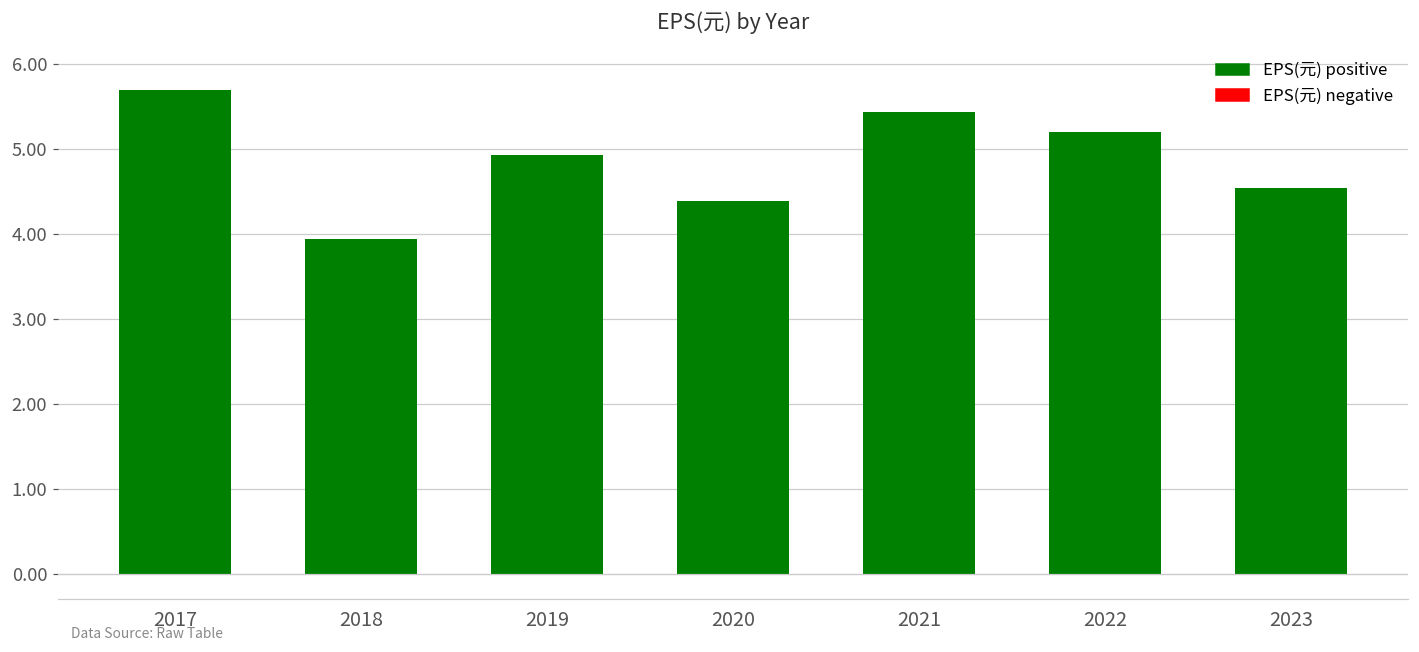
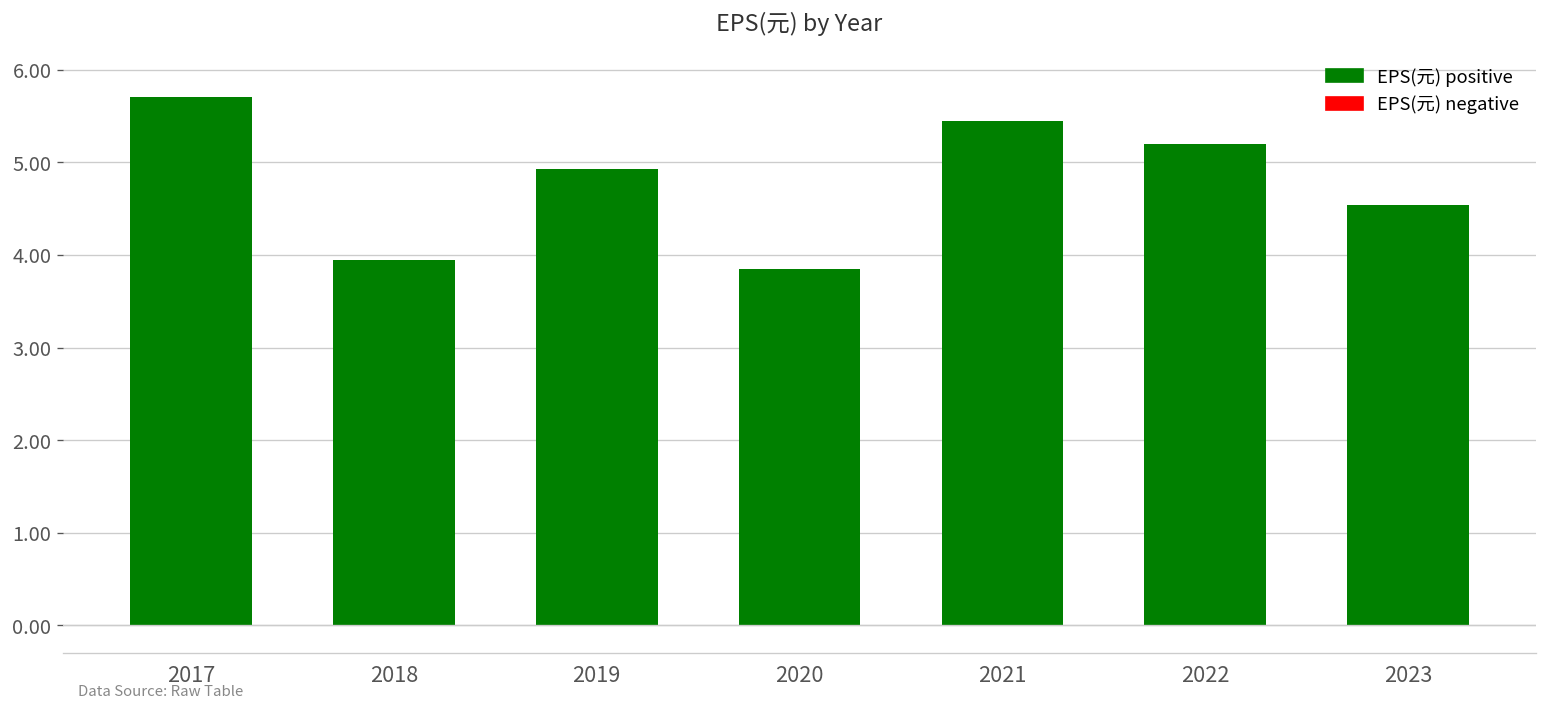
  {
    "2017": 5.7,
    "2018": 3.9,
    "2019": 4.9,
-   "2020": 4.4,
+   "2020": 3.9,
    "2021": 5.4,
    "2022": 5.2,
    "2023": 4.5
  }
